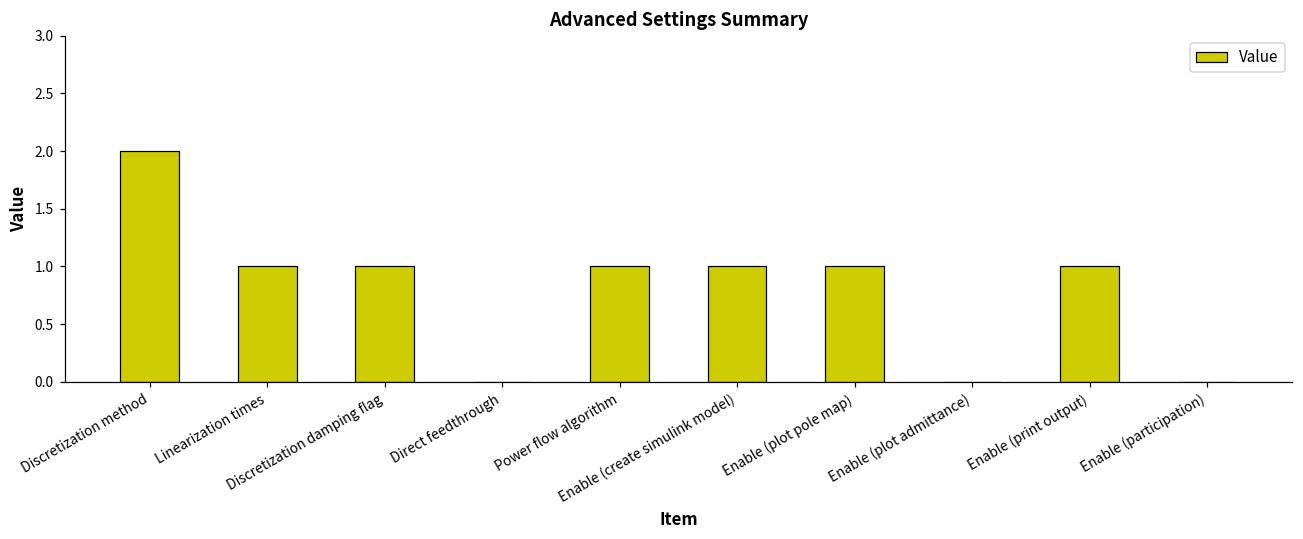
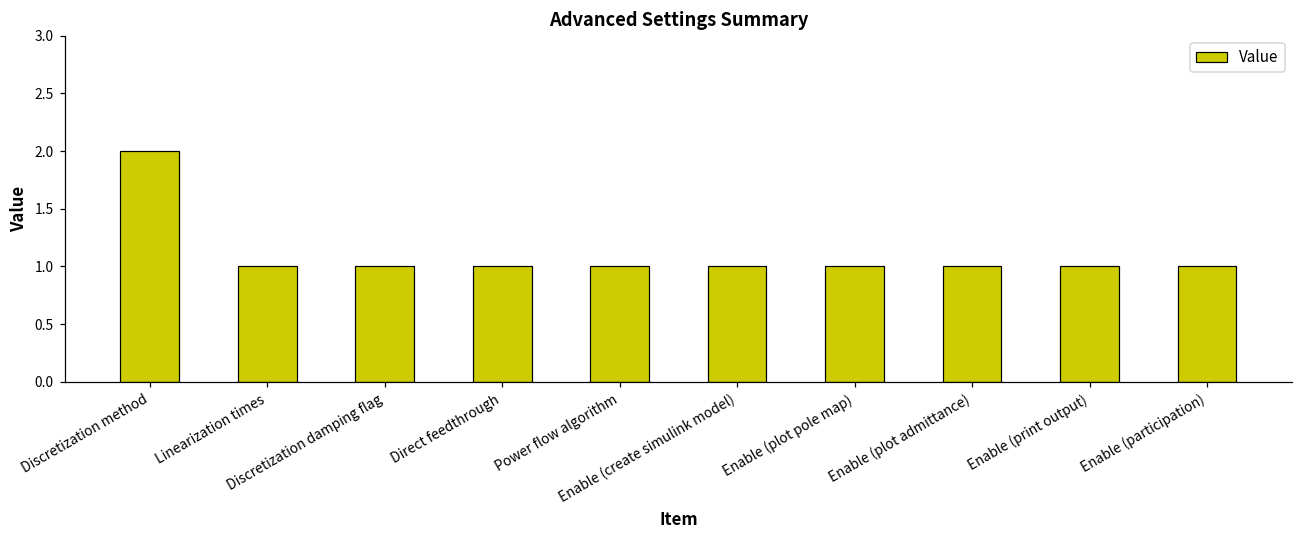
  {
    "Discretization method": 2,
    "Linearization times": 1,
    "Discretization damping flag": 1,
-   "Direct feedthrough": 0,
+   "Direct feedthrough": 1,
    "Power flow algorithm": 1,
    "Enable (create simulink model)": 1,
    "Enable (plot pole map)": 1,
-   "Enable (plot admittance)": 0,
+   "Enable (plot admittance)": 1,
    "Enable (print output)": 1,
-   "Enable (participation)": 0
+   "Enable (participation)": 1
  }
